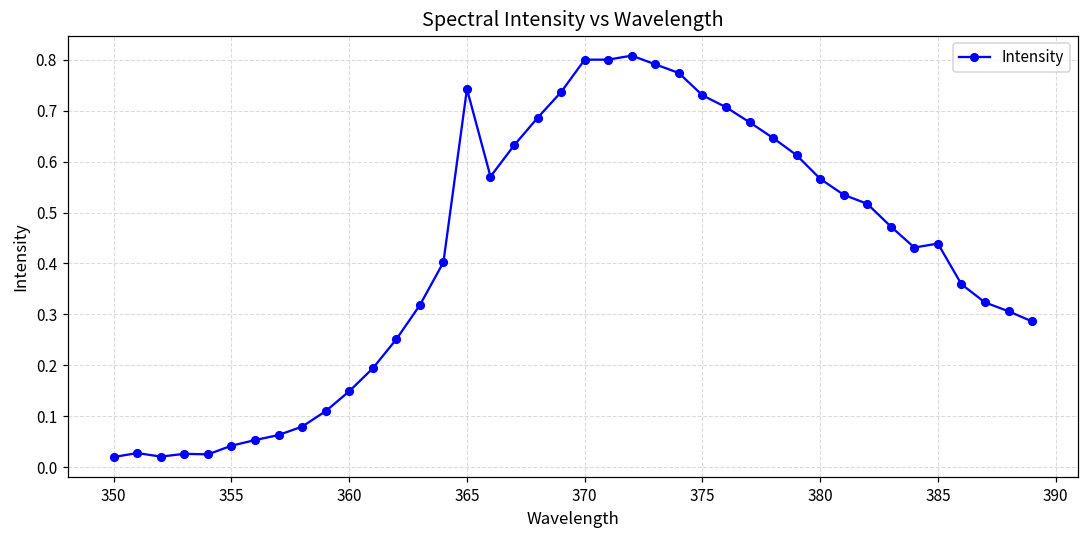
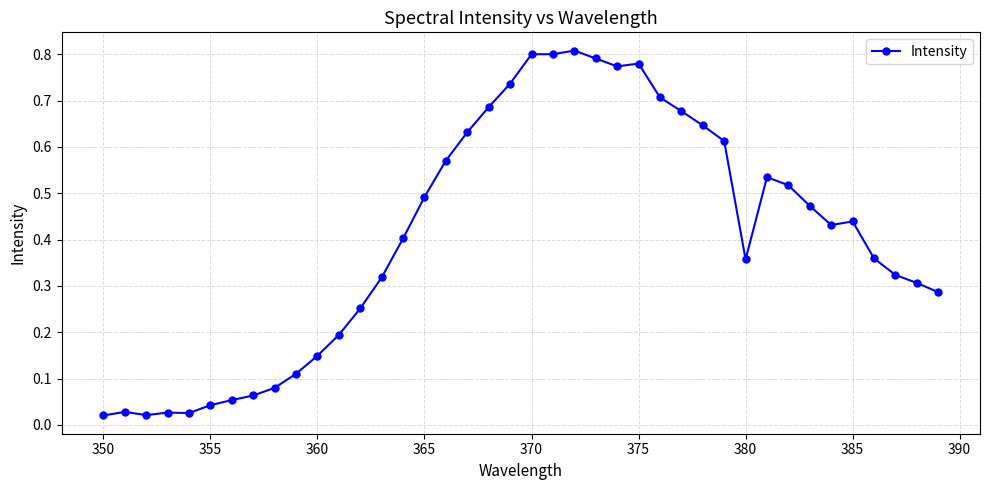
  {
    "350": 0.02,
    "355": 0.04,
    "360": 0.15,
-   "365": 0.74,
+   "365": 0.49,
    "370": 0.80,
-   "375": 0.73,
-   "380": 0.57,
+   "375": 0.78,
+   "380": 0.36,
    "385": 0.44
  }
